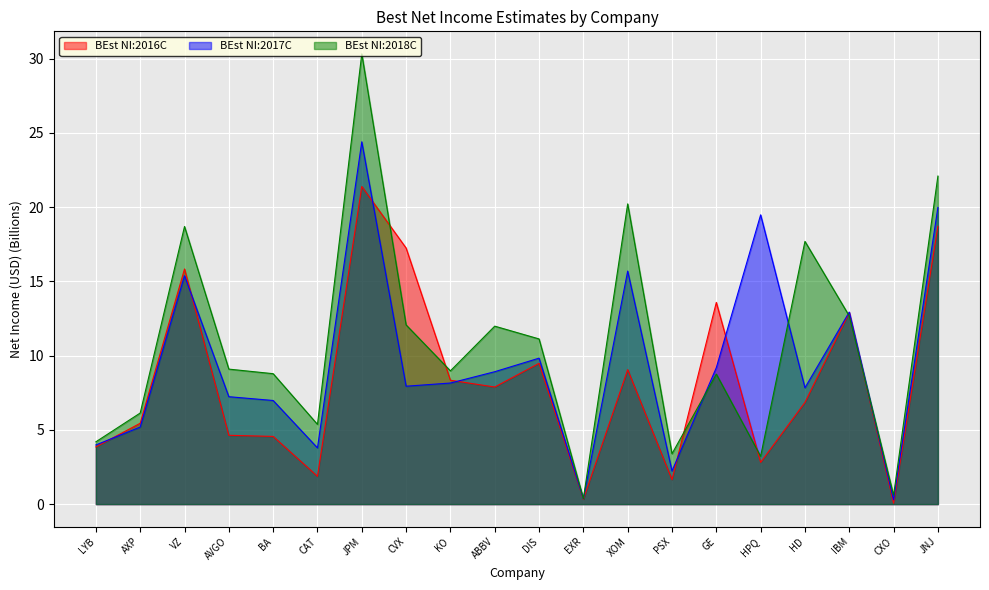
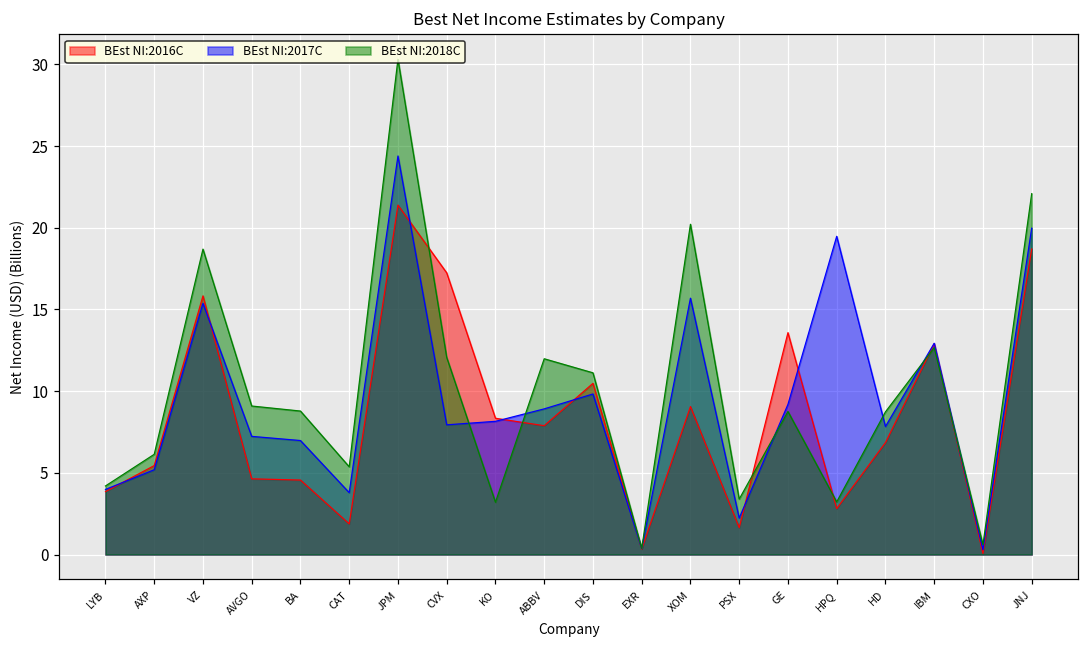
  {
    "BEst NI:2016C": {
      "AXP": 5.4,
      "VZ": 15.8,
      "AVGO": 4.6,
      "BA": 4.6,
      "CAT": 1.9,
      "JPM": 21.4,
      "CVX": 17.2,
      "KO": 8.3,
      "ABBV": 7.9,
-     "DIS": 9.5,
+     "DIS": 10.5,
      "XOM": 9.1,
      "PSX": 1.6,
      "GE": 13.6,
      "HPQ": 2.8,
      "HD": 6.8,
      "CXO": 0.1,
      "JNJ": 18.7
    },
    "BEst NI:2017C": {
      "AXP": 5.2,
      "VZ": 15.4,
      "AVGO": 7.2,
      "BA": 7.0,
      "CAT": 3.8,
      "JPM": 24.4,
      "CVX": 7.9,
      "KO": 8.2,
      "ABBV": 8.9,
      "DIS": 9.8,
      "XOM": 15.7,
      "PSX": 2.2,
      "GE": 9.2,
      "HPQ": 19.5,
      "HD": 7.8,
      "CXO": 0.3,
      "JNJ": 20.0
    },
    "BEst NI:2018C": {
      "LYB": 4.2,
      "AXP": 6.1,
      "VZ": 18.7,
      "AVGO": 9.1,
      "BA": 8.8,
      "CAT": 5.4,
      "CVX": 12.1,
-     "KO": 9.0,
+     "KO": 3.2,
      "ABBV": 12.0,
      "DIS": 11.1,
      "XOM": 20.2,
      "PSX": 3.4,
      "GE": 8.8,
      "HPQ": 3.2,
-     "HD": 17.7,
+     "HD": 8.7,
      "IBM": 12.7,
      "CXO": 0.6,
      "JNJ": 22.1
    }
  }
